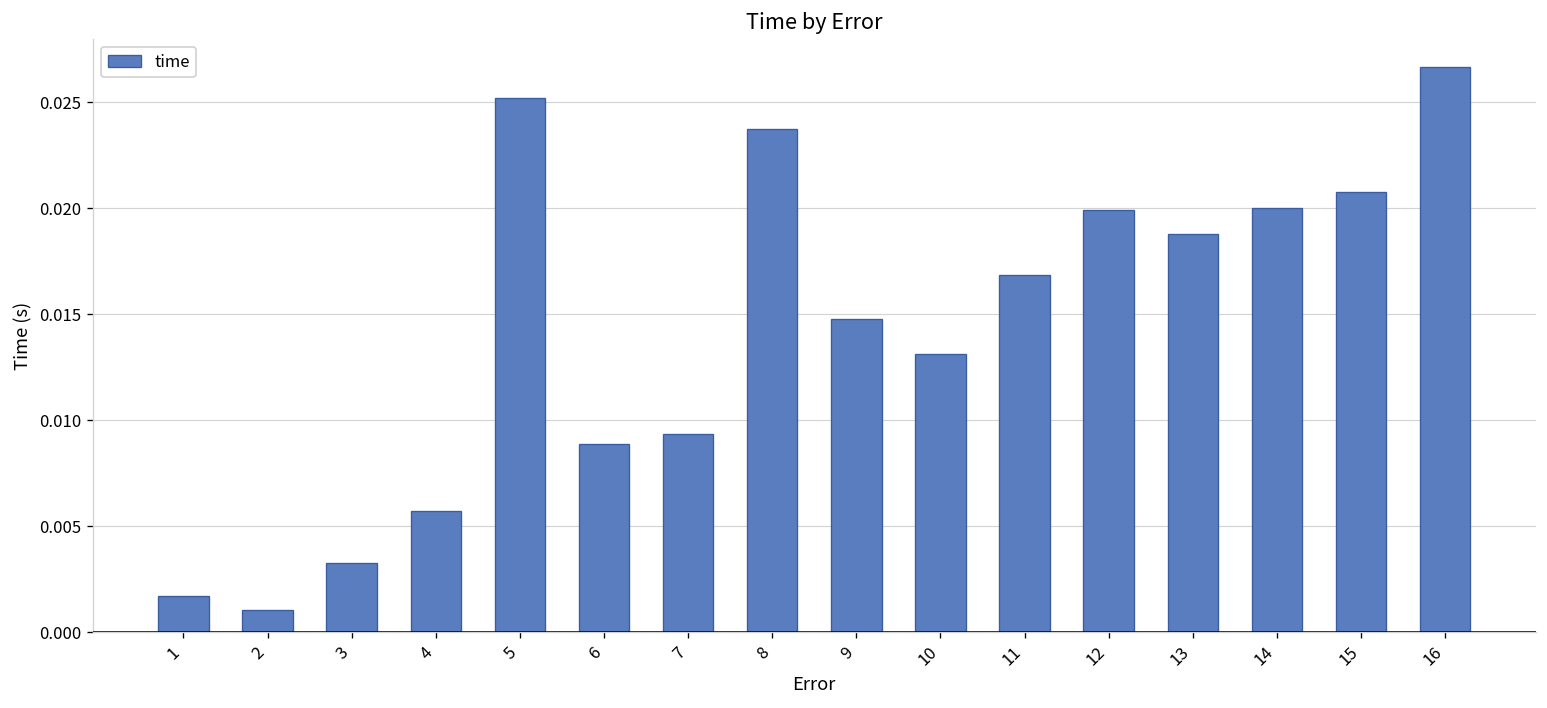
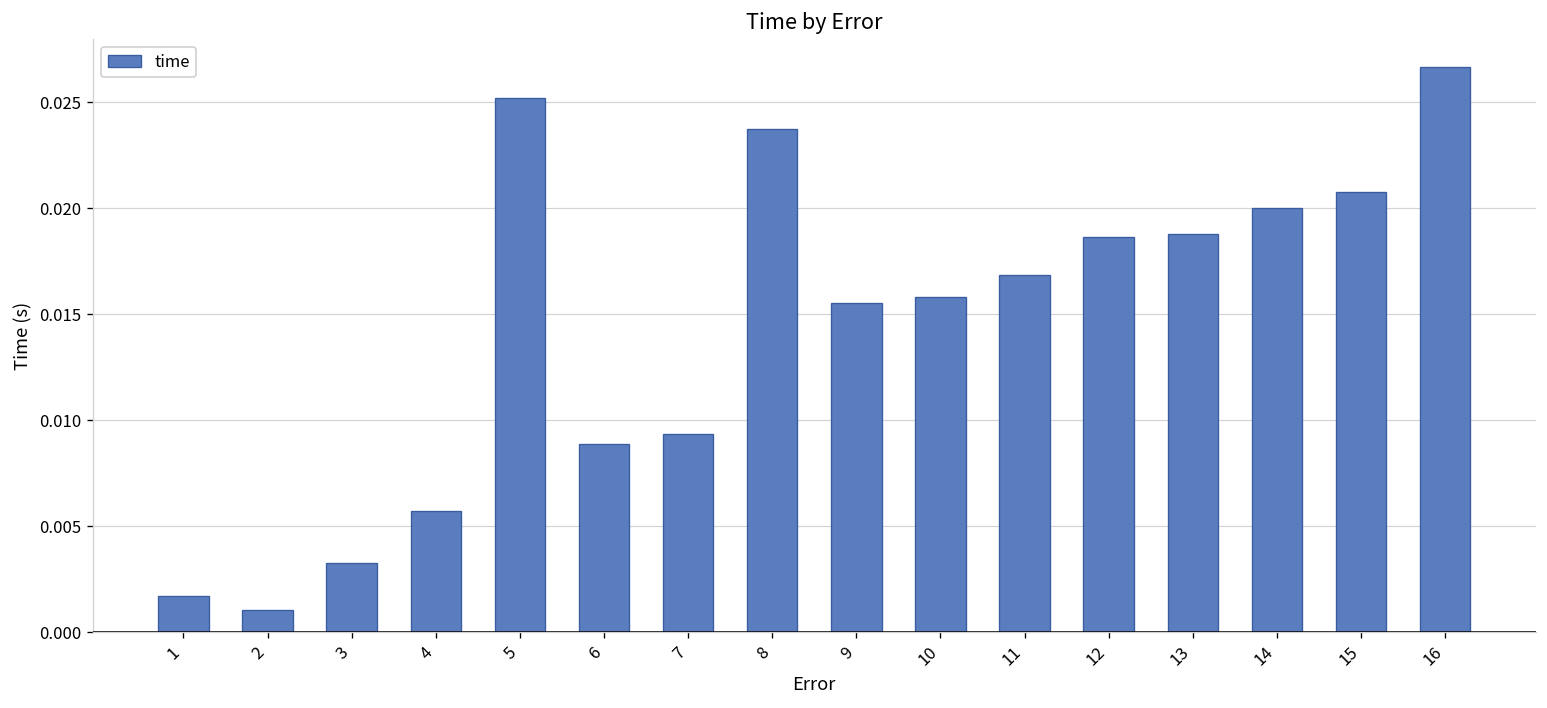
  {
    "1": 0.0017,
    "2": 0.0011,
    "3": 0.0033,
    "4": 0.0057,
    "5": 0.0252,
    "6": 0.0089,
    "7": 0.0094,
    "8": 0.0237,
-   "9": 0.0148,
-   "10": 0.0131,
+   "9": 0.0155,
+   "10": 0.0158,
    "11": 0.0168,
-   "12": 0.0199,
+   "12": 0.0186,
    "13": 0.0188,
    "14": 0.0200,
    "15": 0.0208,
    "16": 0.0267
  }
